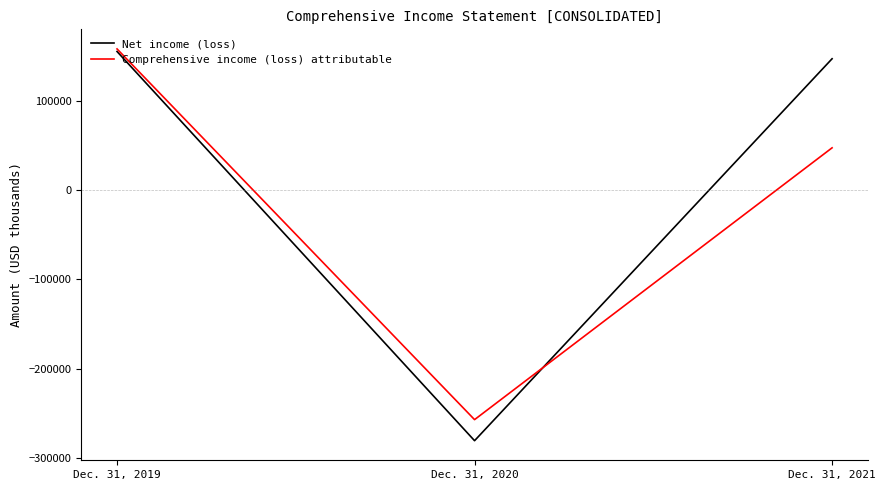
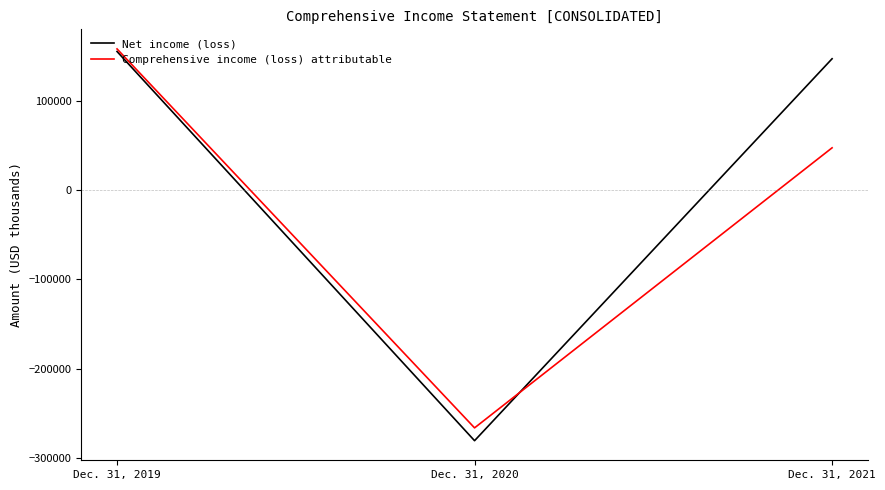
  {
    "Net income (loss)": {
      "Dec. 31, 2019": 160000,
      "Dec. 31, 2020": -280000,
      "Dec. 31, 2021": 150000
    },
    "Comprehensive income (loss) attributable": {
      "Dec. 31, 2019": 160000,
-     "Dec. 31, 2020": -260000,
+     "Dec. 31, 2020": -270000,
      "Dec. 31, 2021": 50000
    }
  }
